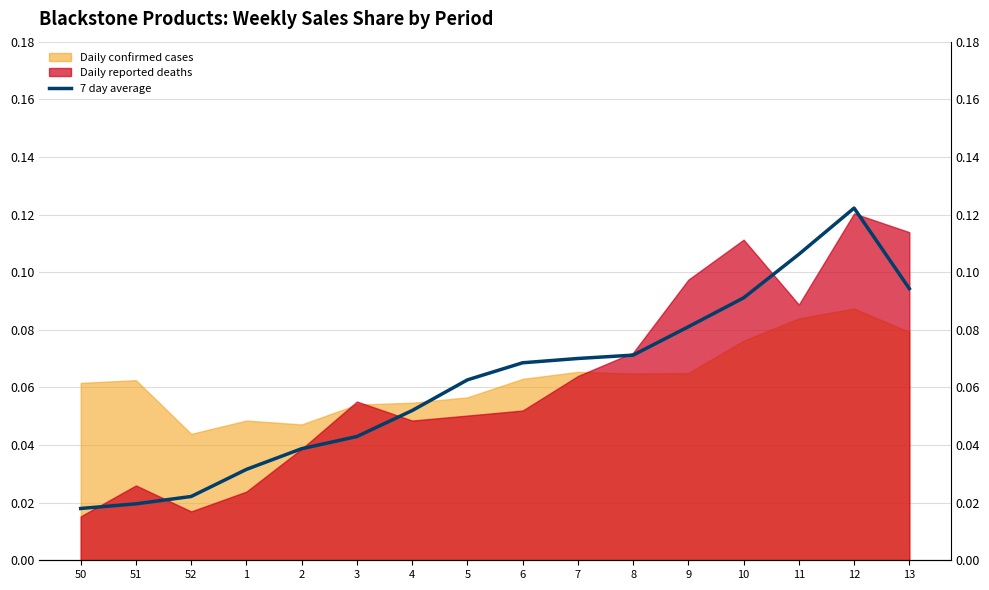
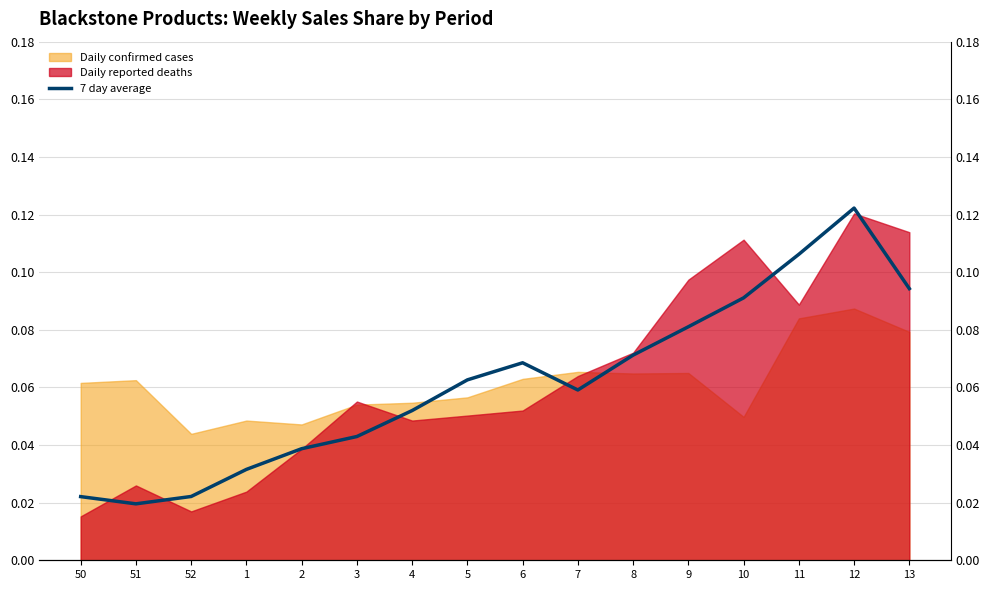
  {
    "7 day average": {
-     "50": 0.018,
+     "50": 0.022,
      "51": 0.020,
      "52": 0.022,
      "1": 0.032,
      "3": 0.043,
      "4": 0.052,
      "5": 0.063,
      "6": 0.069,
-     "7": 0.070,
+     "7": 0.059,
      "9": 0.081,
      "10": 0.091,
      "11": 0.106,
      "12": 0.122,
      "13": 0.094
    },
    "Daily confirmed cases": {
      "50": 0.062,
      "51": 0.063,
      "52": 0.044,
      "1": 0.048,
      "2": 0.047,
      "3": 0.054,
      "4": 0.055,
      "5": 0.057,
      "6": 0.063,
      "7": 0.065,
      "8": 0.065,
      "9": 0.065,
-     "10": 0.076,
+     "10": 0.050,
      "11": 0.084,
      "12": 0.087,
      "13": 0.079
    },
    "Daily reported deaths": {
      "50": 0.015,
      "51": 0.026,
      "52": 0.017,
      "1": 0.024,
      "3": 0.055,
      "4": 0.048,
      "5": 0.050,
      "6": 0.052,
      "7": 0.064,
      "9": 0.097,
      "10": 0.111,
      "11": 0.089,
      "12": 0.120,
      "13": 0.114
    }
  }
